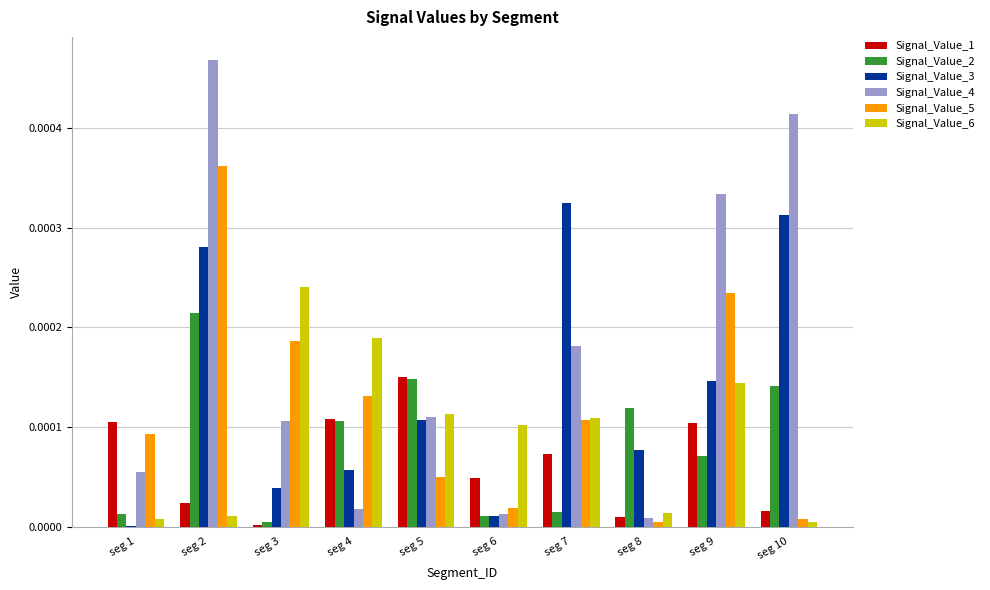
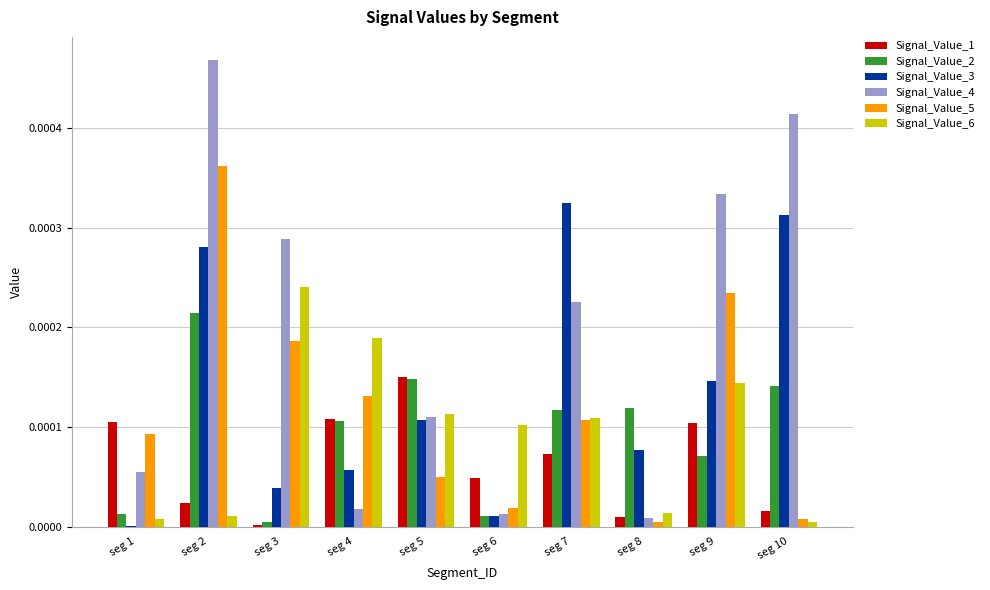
  {
    "Signal_Value_1": {
      "seg 1": 0.00010,
      "seg 2": 0.00002,
      "seg 4": 0.00011,
      "seg 5": 0.00015,
      "seg 6": 0.00005,
      "seg 7": 0.00007,
      "seg 8": 0.00001,
      "seg 9": 0.00010,
      "seg 10": 0.00002
    },
    "Signal_Value_2": {
      "seg 1": 0.00001,
      "seg 2": 0.00021,
      "seg 3": 0.00000,
      "seg 4": 0.00011,
      "seg 5": 0.00015,
      "seg 6": 0.00001,
-     "seg 7": 0.00002,
+     "seg 7": 0.00012,
      "seg 8": 0.00012,
      "seg 9": 0.00007,
      "seg 10": 0.00014
    },
    "Signal_Value_3": {
      "seg 2": 0.00028,
      "seg 3": 0.00004,
      "seg 4": 0.00006,
      "seg 5": 0.00011,
      "seg 6": 0.00001,
      "seg 7": 0.00032,
      "seg 8": 0.00008,
      "seg 9": 0.00015,
      "seg 10": 0.00031
    },
    "Signal_Value_4": {
      "seg 1": 0.00005,
      "seg 2": 0.00047,
-     "seg 3": 0.00011,
+     "seg 3": 0.00029,
      "seg 4": 0.00002,
      "seg 5": 0.00011,
      "seg 6": 0.00001,
-     "seg 7": 0.00018,
+     "seg 7": 0.00023,
      "seg 8": 0.00001,
      "seg 9": 0.00033,
      "seg 10": 0.00041
    },
    "Signal_Value_5": {
      "seg 1": 0.00009,
      "seg 2": 0.00036,
      "seg 3": 0.00019,
      "seg 4": 0.00013,
      "seg 5": 0.00005,
      "seg 6": 0.00002,
      "seg 7": 0.00011,
      "seg 8": 0.00000,
      "seg 9": 0.00023,
      "seg 10": 0.00001
    },
    "Signal_Value_6": {
      "seg 1": 0.00001,
      "seg 2": 0.00001,
      "seg 3": 0.00024,
      "seg 4": 0.00019,
      "seg 5": 0.00011,
      "seg 6": 0.00010,
      "seg 7": 0.00011,
      "seg 8": 0.00001,
      "seg 9": 0.00014,
      "seg 10": 0.00000
    }
  }
